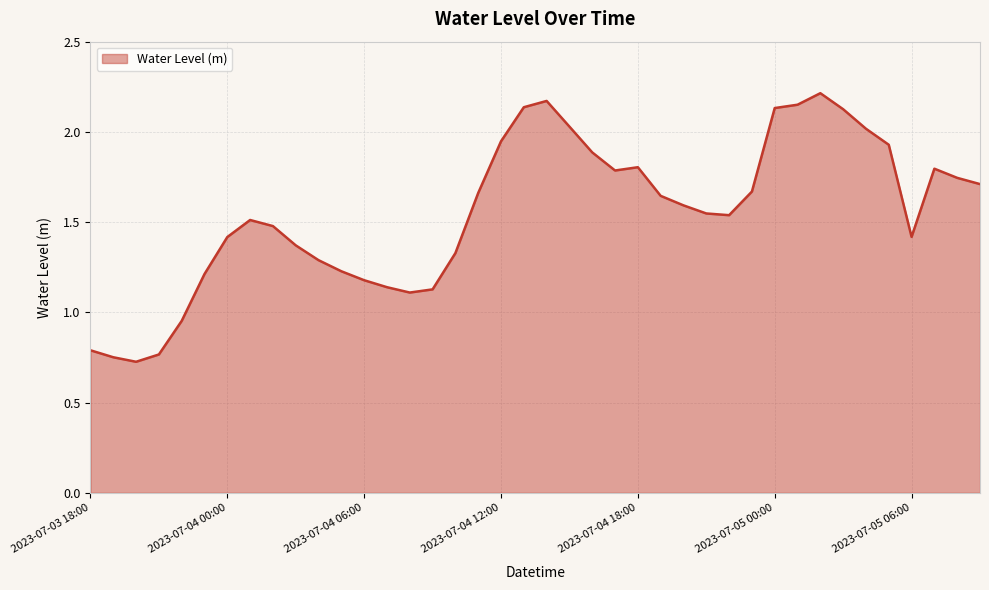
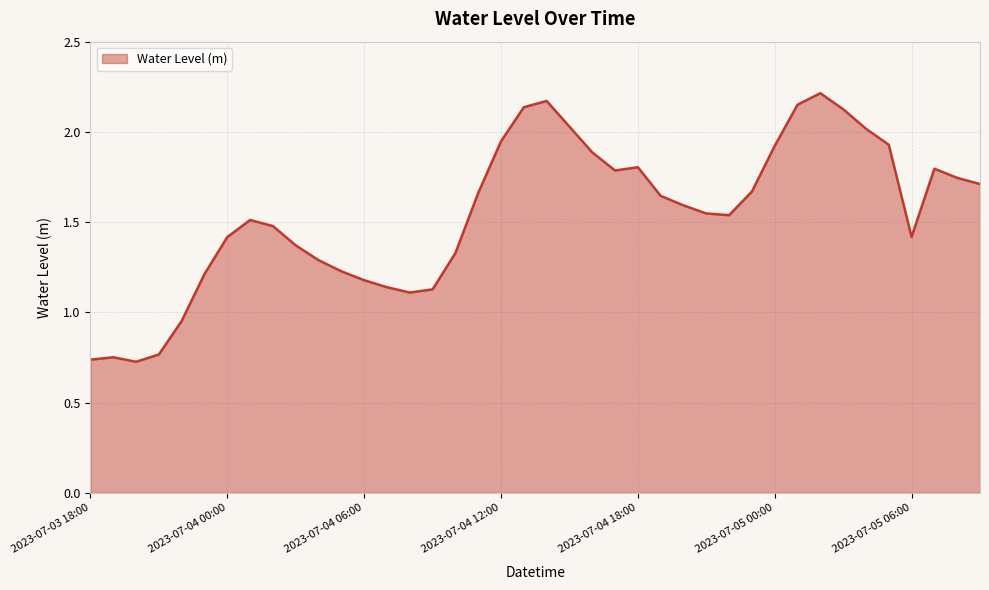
  {
-   "2023-07-03 18:00": 0.79,
+   "2023-07-03 18:00": 0.74,
    "2023-07-04 00:00": 1.42,
    "2023-07-04 06:00": 1.18,
    "2023-07-04 12:00": 1.95,
    "2023-07-04 18:00": 1.80,
-   "2023-07-05 00:00": 2.13,
+   "2023-07-05 00:00": 1.92,
    "2023-07-05 06:00": 1.42
  }
